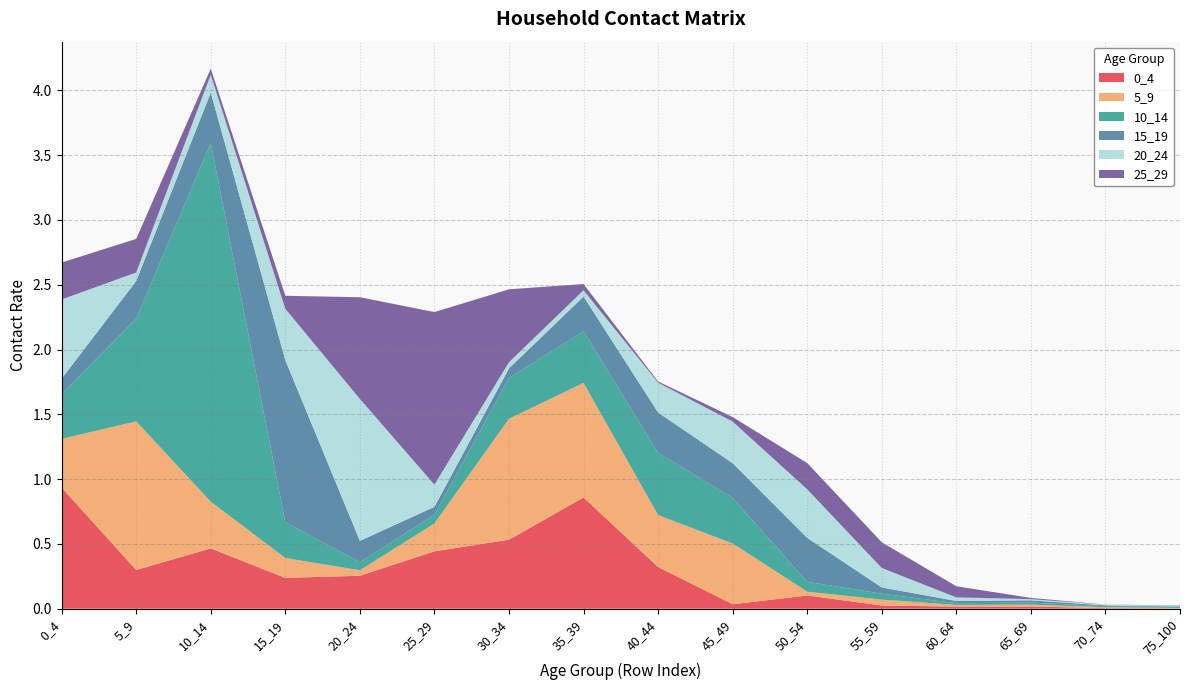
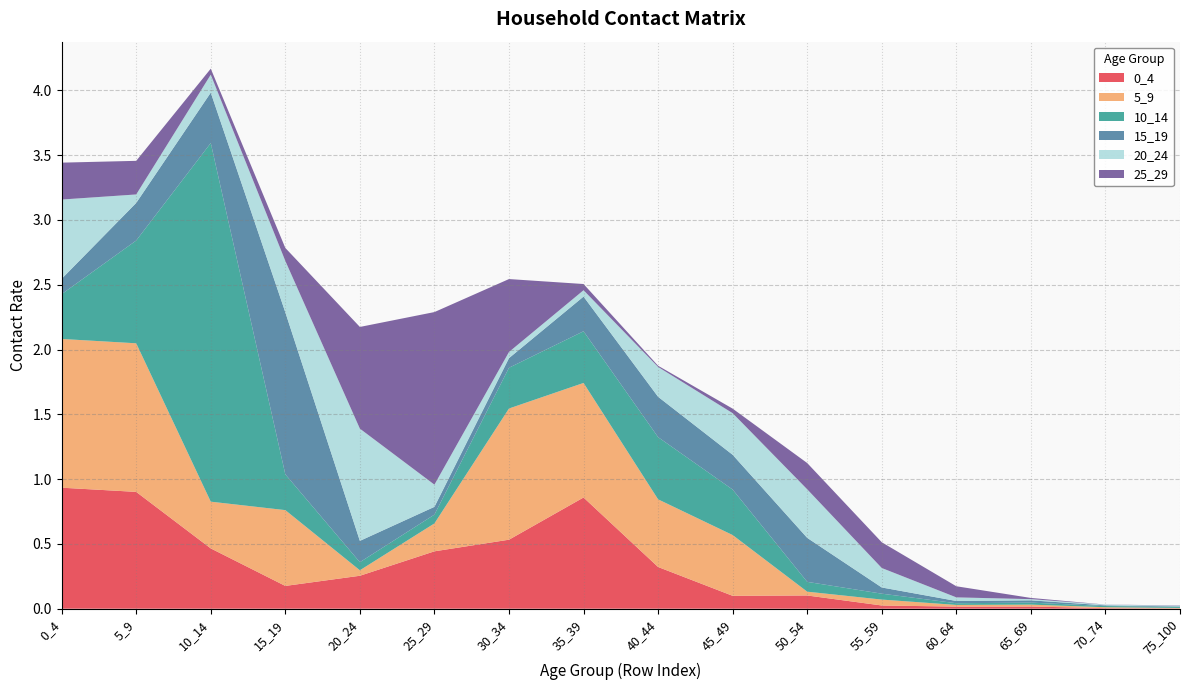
  {
    "0_4": {
      "0_4": 0.93,
-     "5_9": 0.30,
+     "5_9": 0.90,
      "10_14": 0.47,
-     "15_19": 0.24,
+     "15_19": 0.18,
      "20_24": 0.25,
      "25_29": 0.44,
      "30_34": 0.53,
      "35_39": 0.86,
      "40_44": 0.32,
-     "45_49": 0.03,
+     "45_49": 0.10,
      "50_54": 0.10,
      "55_59": 0.02
    },
    "5_9": {
-     "0_4": 0.38,
+     "0_4": 1.15,
      "5_9": 1.15,
      "10_14": 0.36,
-     "15_19": 0.15,
+     "15_19": 0.58,
      "20_24": 0.04,
      "25_29": 0.22,
-     "30_34": 0.93,
+     "30_34": 1.01,
      "35_39": 0.88,
-     "40_44": 0.40,
+     "40_44": 0.52,
      "45_49": 0.47,
      "50_54": 0.03,
      "55_59": 0.05
    },
    "20_24": {
      "0_4": 0.61,
      "5_9": 0.07,
      "10_14": 0.14,
      "15_19": 0.40,
-     "20_24": 1.10,
+     "20_24": 0.87,
      "25_29": 0.17,
      "30_34": 0.05,
      "35_39": 0.05,
      "45_49": 0.32,
      "50_54": 0.37,
      "55_59": 0.15,
      "60_64": 0.03
    },
    "25_29": {
      "0_4": 0.28,
      "5_9": 0.26,
      "10_14": 0.05,
      "15_19": 0.10,
      "20_24": 0.78,
      "25_29": 1.33,
      "30_34": 0.56,
      "35_39": 0.05,
      "45_49": 0.04,
      "50_54": 0.20,
      "55_59": 0.20,
      "60_64": 0.09
    }
  }
